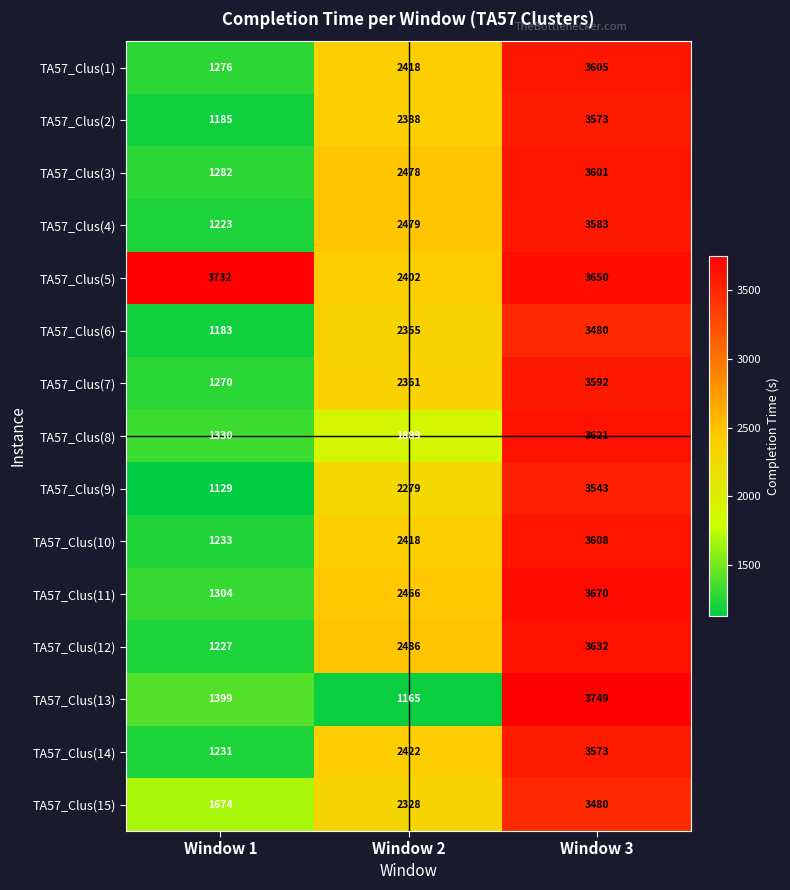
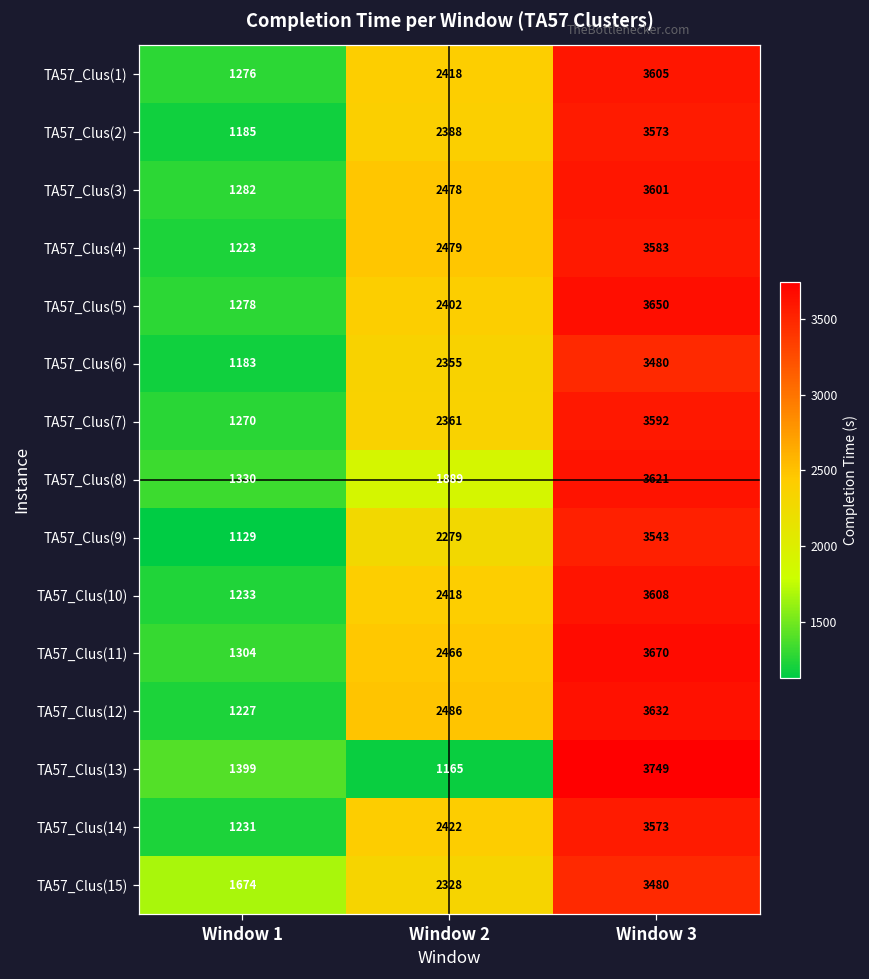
  {
    "TA57_Clus(1)": {
      "Window 1": 1276,
      "Window 2": 2418,
      "Window 3": 3605
    },
    "TA57_Clus(2)": {
      "Window 1": 1185,
      "Window 2": 2388,
      "Window 3": 3573
    },
    "TA57_Clus(3)": {
      "Window 1": 1282,
      "Window 2": 2478,
      "Window 3": 3601
    },
    "TA57_Clus(4)": {
      "Window 1": 1223,
      "Window 2": 2479,
      "Window 3": 3583
    },
    "TA57_Clus(5)": {
-     "Window 1": 3732,
+     "Window 1": 1278,
      "Window 2": 2402,
      "Window 3": 3650
    },
    "TA57_Clus(6)": {
      "Window 1": 1183,
      "Window 2": 2355,
      "Window 3": 3480
    },
    "TA57_Clus(7)": {
      "Window 1": 1270,
      "Window 2": 2361,
      "Window 3": 3592
    },
    "TA57_Clus(8)": {
      "Window 1": 1330,
      "Window 2": 1889,
      "Window 3": 3621
    },
    "TA57_Clus(9)": {
      "Window 1": 1129,
      "Window 2": 2279,
      "Window 3": 3543
    },
    "TA57_Clus(10)": {
      "Window 1": 1233,
      "Window 2": 2418,
      "Window 3": 3608
    },
    "TA57_Clus(11)": {
      "Window 1": 1304,
      "Window 2": 2466,
      "Window 3": 3670
    },
    "TA57_Clus(12)": {
      "Window 1": 1227,
      "Window 2": 2486,
      "Window 3": 3632
    },
    "TA57_Clus(13)": {
      "Window 1": 1399,
      "Window 2": 1165,
      "Window 3": 3749
    },
    "TA57_Clus(14)": {
      "Window 1": 1231,
      "Window 2": 2422,
      "Window 3": 3573
    },
    "TA57_Clus(15)": {
      "Window 1": 1674,
      "Window 2": 2328,
      "Window 3": 3480
    }
  }
